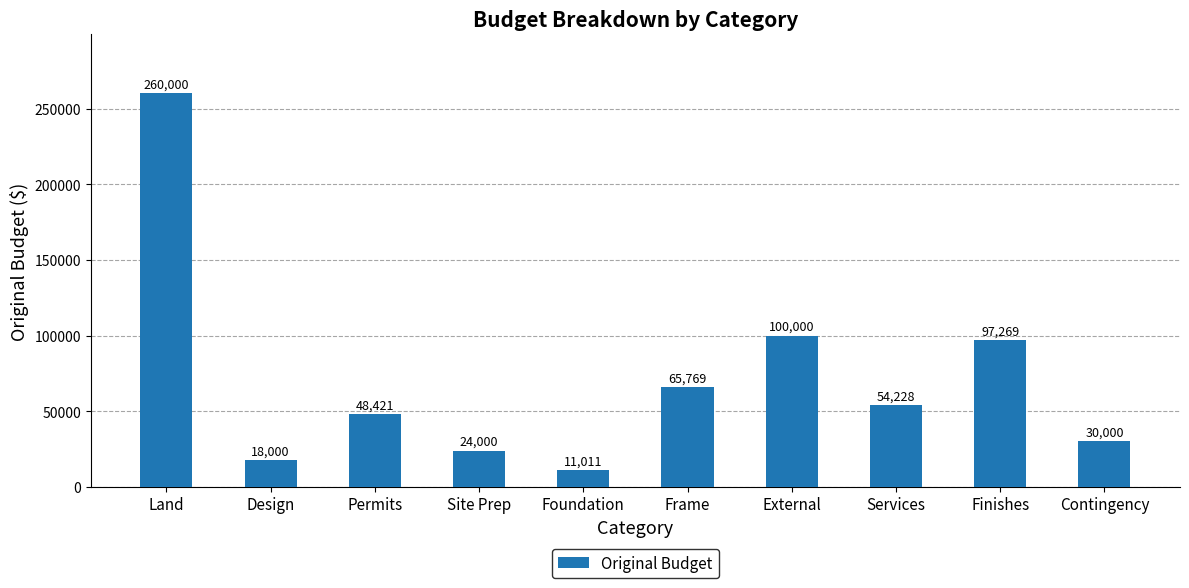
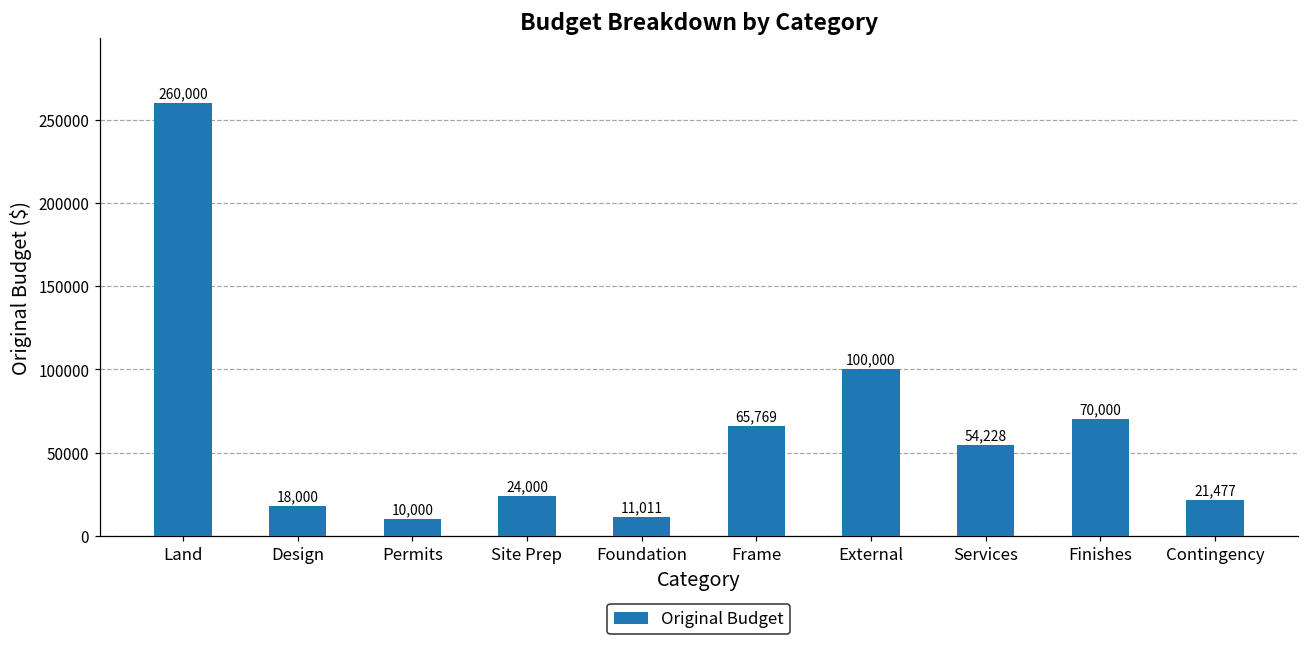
  {
    "Land": "260,000",
    "Design": "18,000",
-   "Permits": "48,421",
+   "Permits": "10,000",
    "Site Prep": "24,000",
    "Foundation": "11,011",
    "Frame": "65,769",
    "External": "100,000",
    "Services": "54,228",
-   "Finishes": "97,269",
-   "Contingency": "30,000"
+   "Finishes": "70,000",
+   "Contingency": "21,477"
  }
